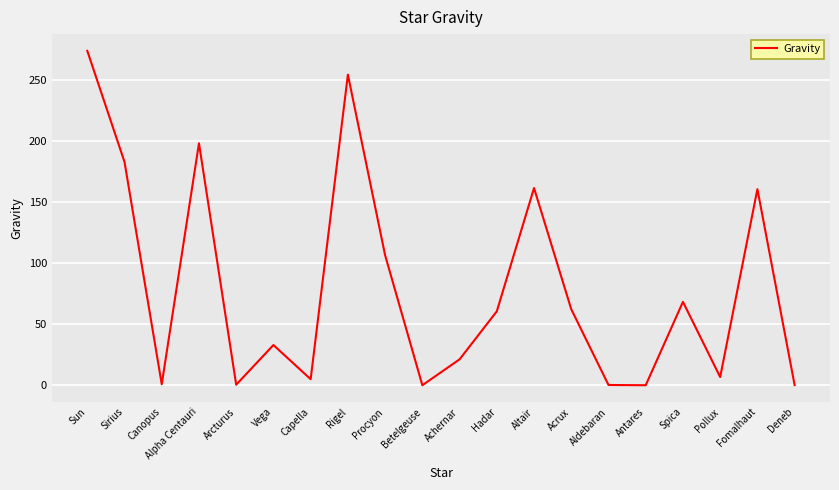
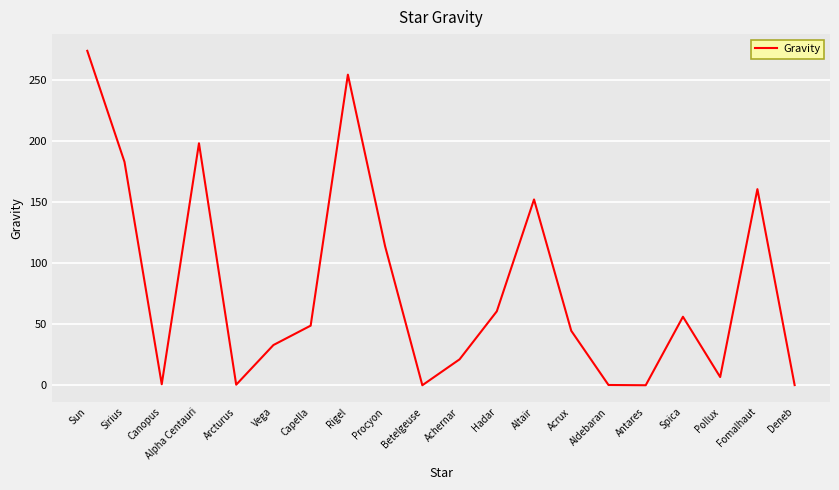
  {
    "Sun": 274,
    "Sirius": 183,
    "Canopus": 1,
    "Alpha Centauri": 198,
    "Arcturus": 0,
    "Vega": 33,
-   "Capella": 5,
+   "Capella": 49,
    "Rigel": 255,
-   "Procyon": 107,
+   "Procyon": 114,
    "Betelgeuse": 0,
    "Achernar": 21,
    "Hadar": 61,
-   "Altair": 162,
-   "Acrux": 62,
+   "Altair": 152,
+   "Acrux": 45,
    "Aldebaran": 0,
    "Antares": 0,
-   "Spica": 68,
+   "Spica": 56,
    "Pollux": 7,
    "Fomalhaut": 161,
    "Deneb": 0
  }
